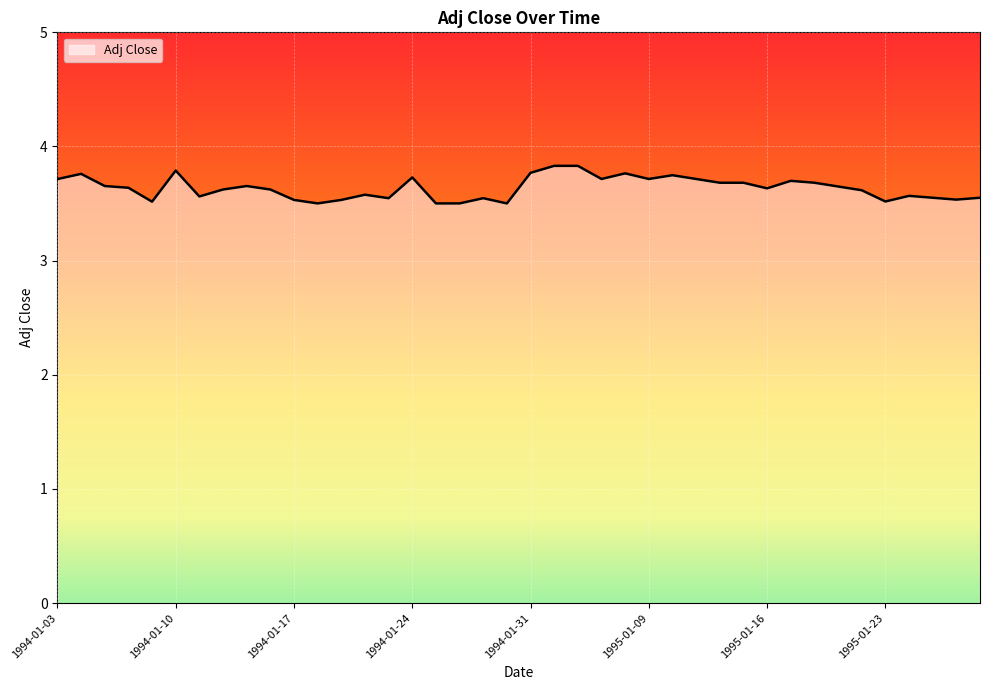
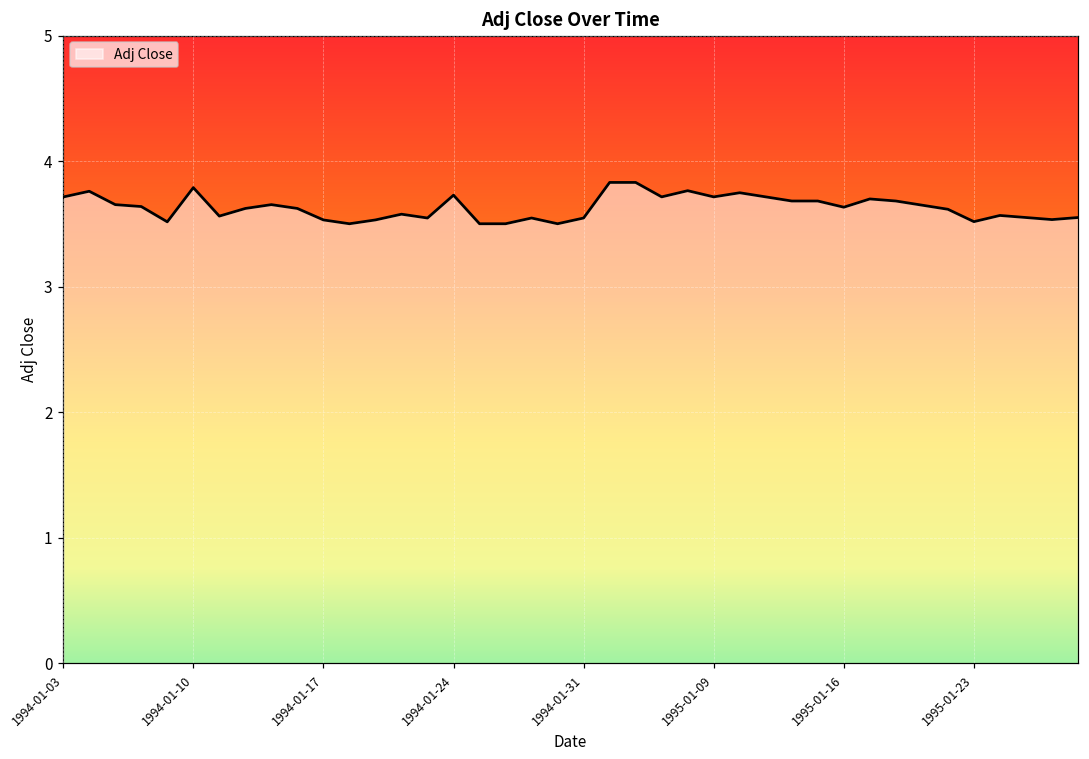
  {
    "1994-01-03": 3.71,
    "1994-01-10": 3.79,
    "1994-01-17": 3.53,
    "1994-01-24": 3.73,
-   "1994-01-31": 3.77,
+   "1994-01-31": 3.55,
    "1995-01-09": 3.72,
    "1995-01-16": 3.63,
    "1995-01-23": 3.52
  }
